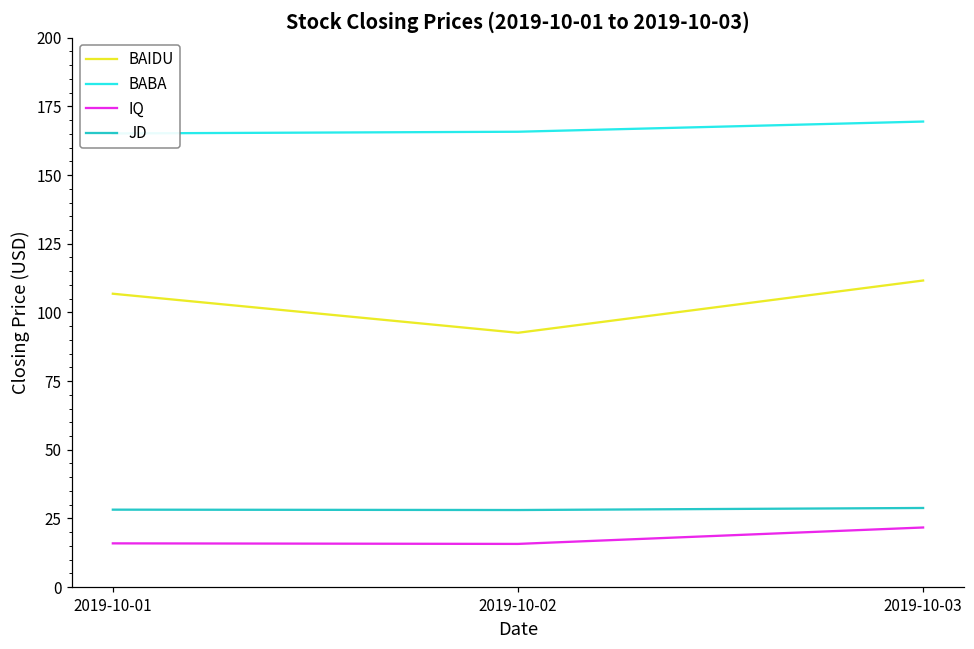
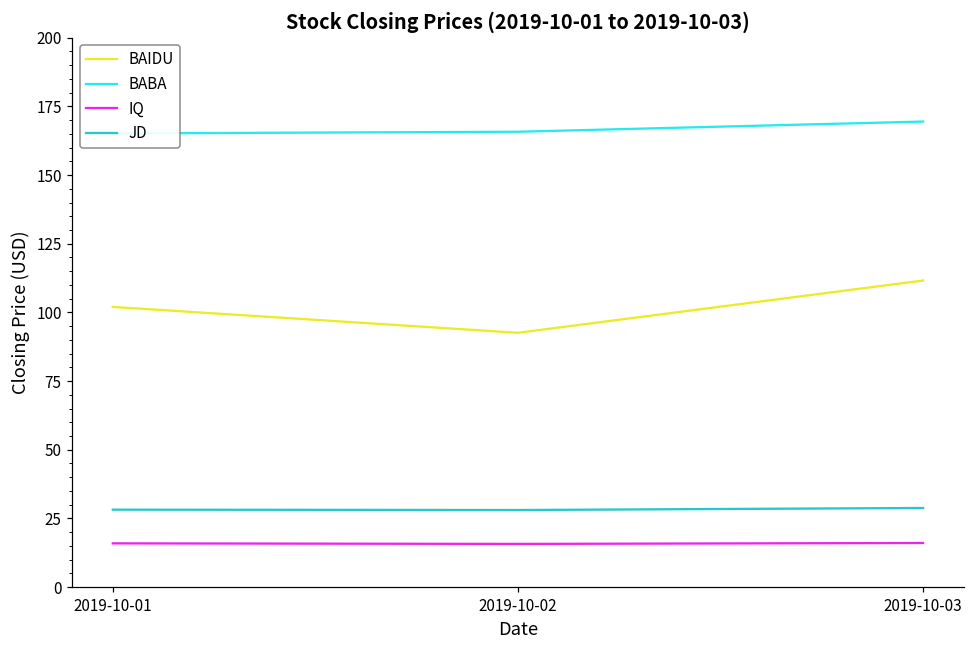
  {
    "BAIDU": {
-     "2019-10-01": 107,
+     "2019-10-01": 102,
      "2019-10-02": 93,
      "2019-10-03": 112
    },
    "IQ": {
      "2019-10-01": 16,
      "2019-10-02": 16,
-     "2019-10-03": 22
+     "2019-10-03": 16
    }
  }
